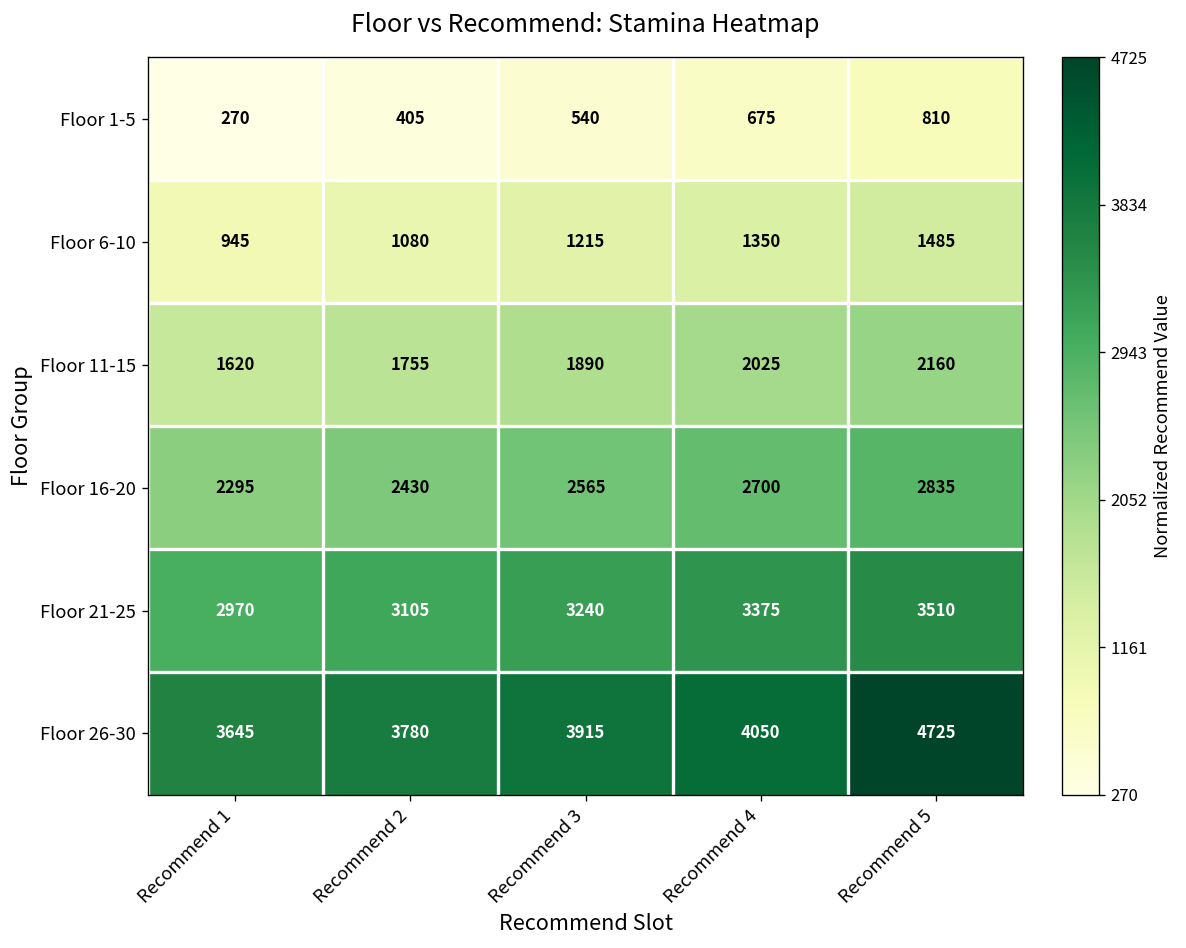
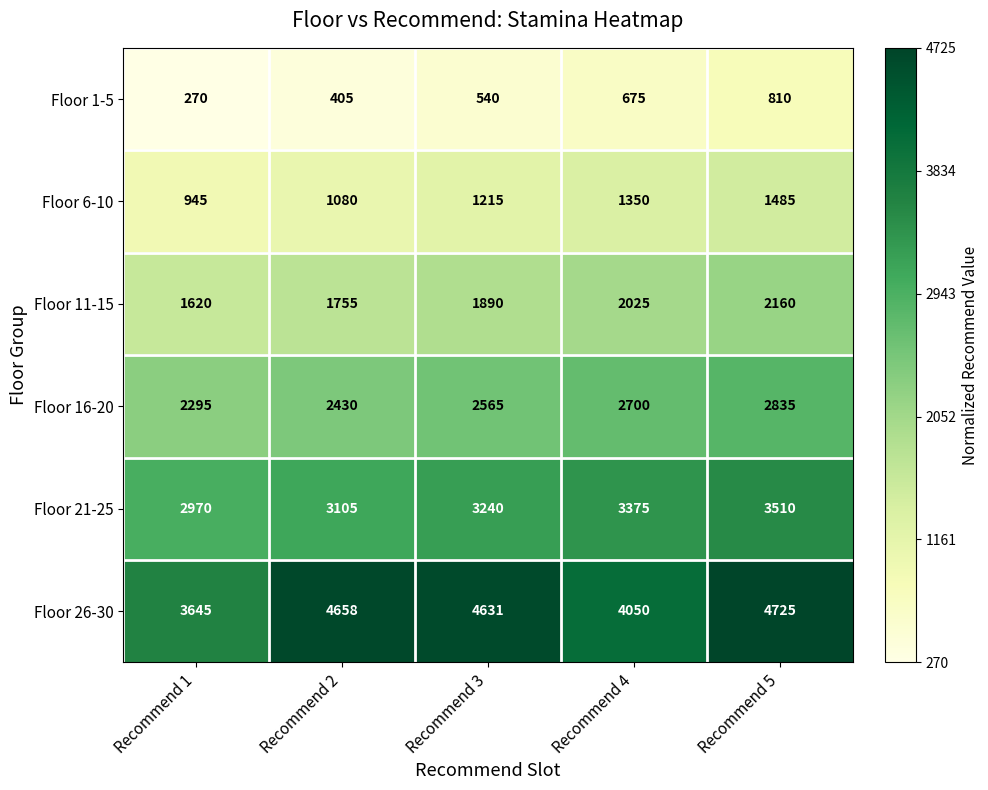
  {
    "Floor 1-5": {
      "Recommend 1": 270,
      "Recommend 2": 405,
      "Recommend 3": 540,
      "Recommend 4": 675,
      "Recommend 5": 810
    },
    "Floor 6-10": {
      "Recommend 1": 945,
      "Recommend 2": 1080,
      "Recommend 3": 1215,
      "Recommend 4": 1350,
      "Recommend 5": 1485
    },
    "Floor 11-15": {
      "Recommend 1": 1620,
      "Recommend 2": 1755,
      "Recommend 3": 1890,
      "Recommend 4": 2025,
      "Recommend 5": 2160
    },
    "Floor 16-20": {
      "Recommend 1": 2295,
      "Recommend 2": 2430,
      "Recommend 3": 2565,
      "Recommend 4": 2700,
      "Recommend 5": 2835
    },
    "Floor 21-25": {
      "Recommend 1": 2970,
      "Recommend 2": 3105,
      "Recommend 3": 3240,
      "Recommend 4": 3375,
      "Recommend 5": 3510
    },
    "Floor 26-30": {
      "Recommend 1": 3645,
-     "Recommend 2": 3780,
-     "Recommend 3": 3915,
+     "Recommend 2": 4658,
+     "Recommend 3": 4631,
      "Recommend 4": 4050,
      "Recommend 5": 4725
    }
  }
